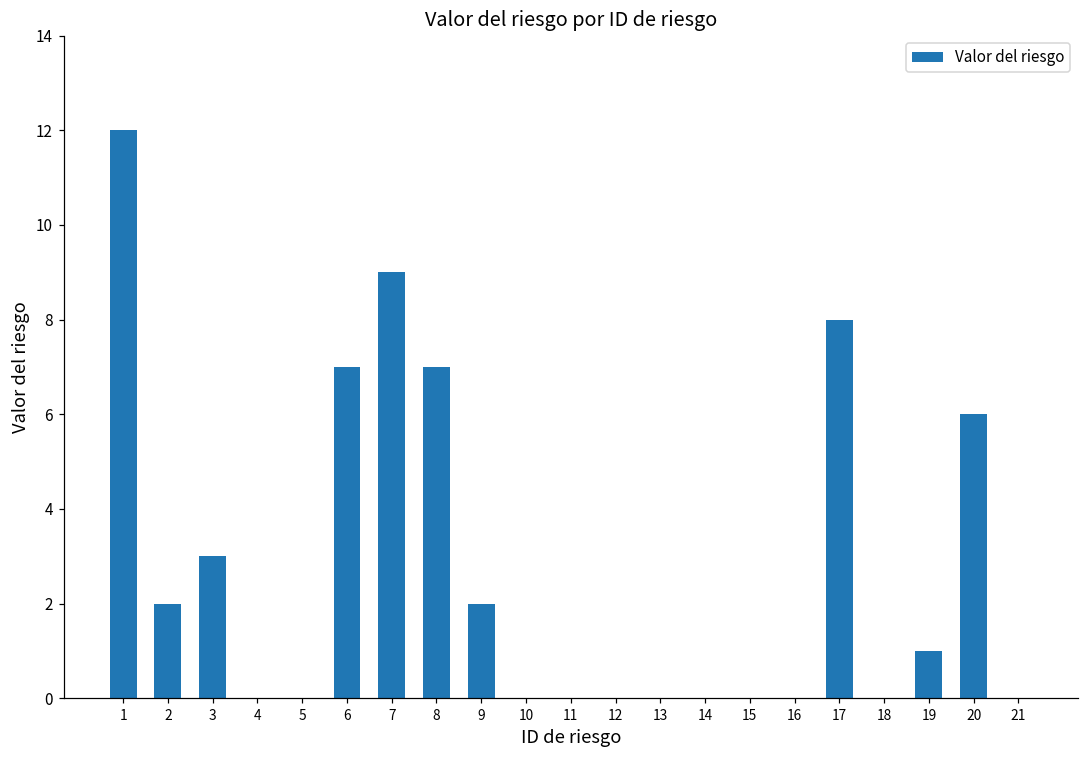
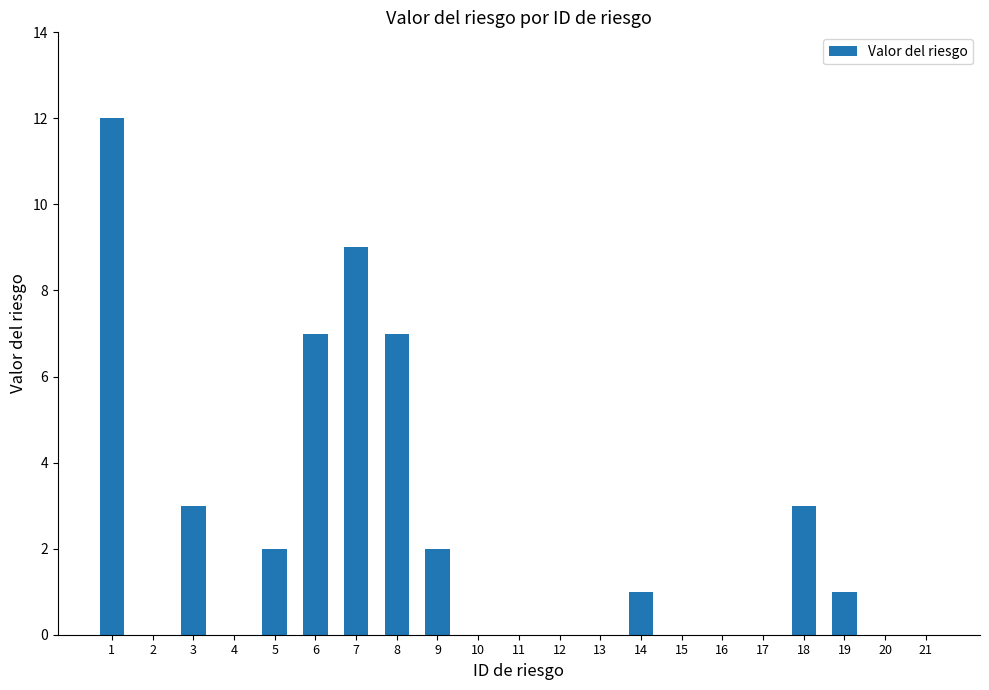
  {
    "1": 12,
-   "2": 2,
+   "2": 0,
    "3": 3,
    "4": 0,
-   "5": 0,
+   "5": 2,
    "6": 7,
    "7": 9,
    "8": 7,
    "9": 2,
    "10": 0,
    "11": 0,
    "12": 0,
    "13": 0,
-   "14": 0,
+   "14": 1,
    "15": 0,
    "16": 0,
-   "17": 8,
-   "18": 0,
+   "17": 0,
+   "18": 3,
    "19": 1,
-   "20": 6,
+   "20": 0,
    "21": 0
  }
